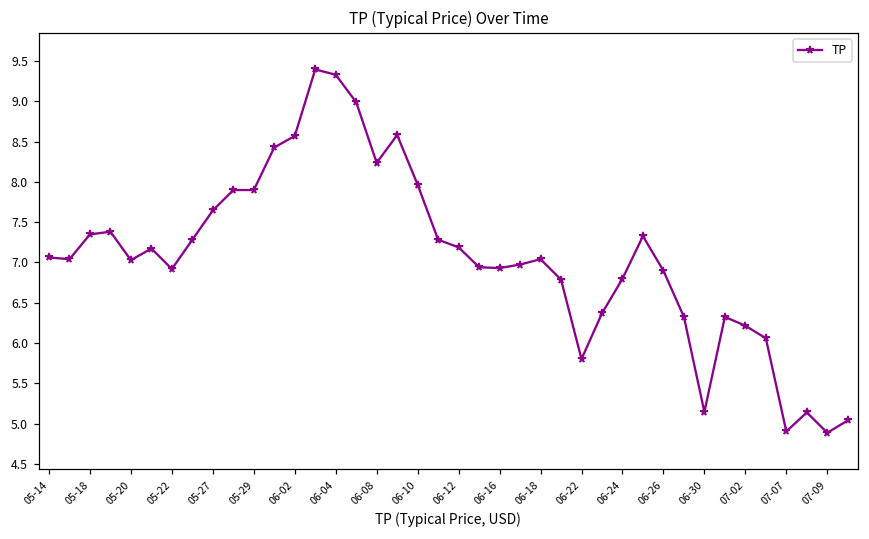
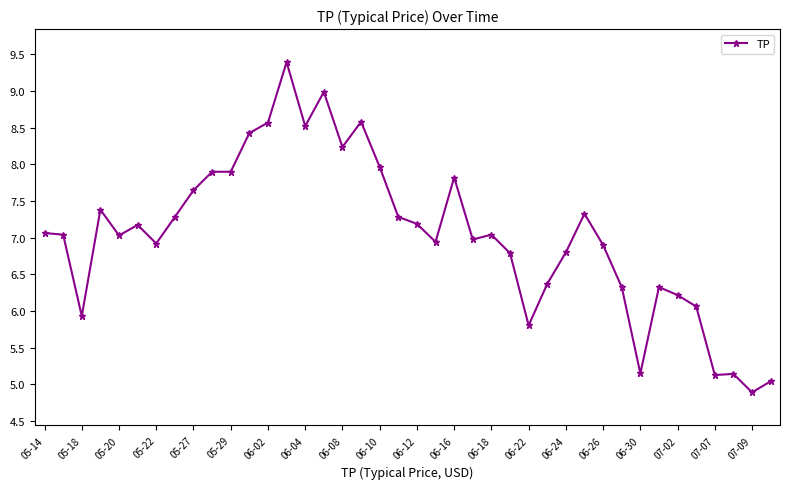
  {
    "05-14": 7.1,
-   "05-18": 7.3,
+   "05-18": 5.9,
    "05-20": 7.0,
    "05-22": 6.9,
    "05-27": 7.6,
    "05-29": 7.9,
    "06-02": 8.6,
-   "06-04": 9.3,
+   "06-04": 8.5,
    "06-08": 8.2,
    "06-10": 8.0,
    "06-12": 7.2,
-   "06-16": 6.9,
+   "06-16": 7.8,
    "06-18": 7.0,
    "06-22": 5.8,
    "06-24": 6.8,
    "06-26": 6.9,
    "06-30": 5.1,
    "07-02": 6.2,
-   "07-07": 4.9,
+   "07-07": 5.1,
    "07-09": 4.9
  }
